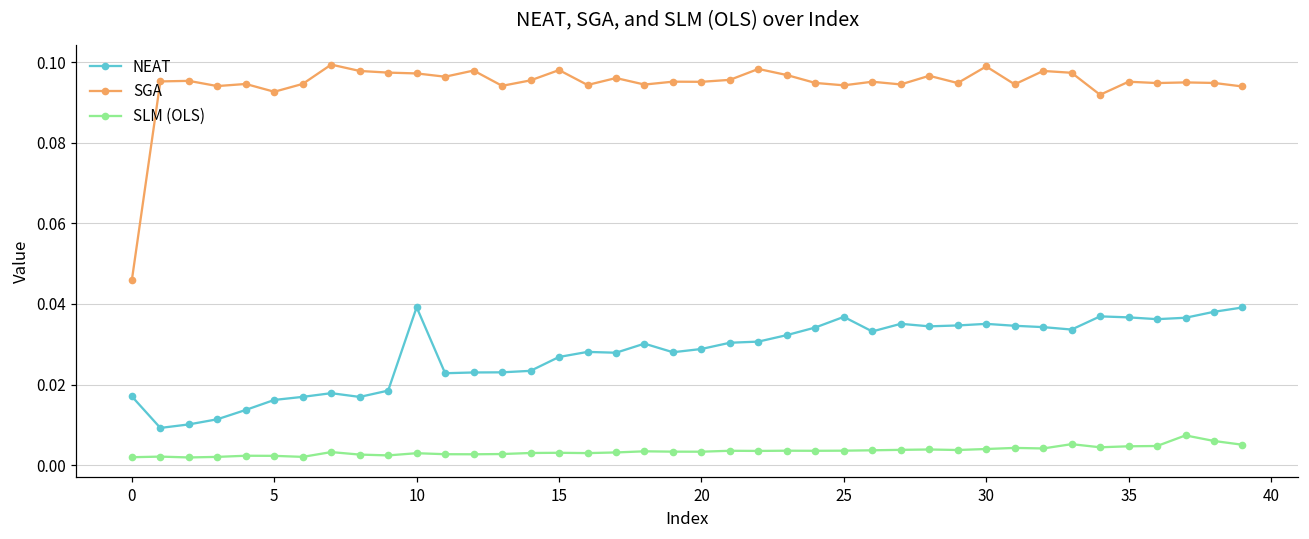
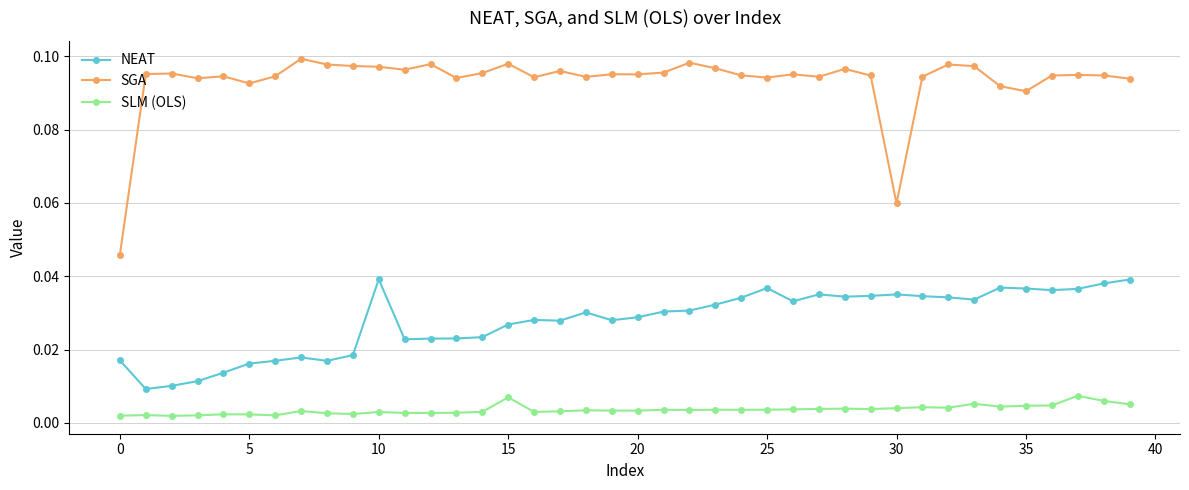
  {
    "NEAT": {
      "0": 0.017,
      "5": 0.016,
      "10": 0.039,
      "15": 0.027,
      "20": 0.029,
      "25": 0.037,
      "30": 0.035,
      "35": 0.037
    },
    "SGA": {
      "0": 0.046,
      "5": 0.093,
      "10": 0.097,
      "15": 0.098,
      "20": 0.095,
      "25": 0.094,
-     "30": 0.099,
-     "35": 0.095
+     "30": 0.060,
+     "35": 0.090
    },
    "SLM (OLS)": {
      "0": 0.002,
      "5": 0.002,
      "10": 0.003,
-     "15": 0.003,
+     "15": 0.007,
      "20": 0.003,
      "25": 0.004,
      "30": 0.004,
      "35": 0.005
    }
  }
